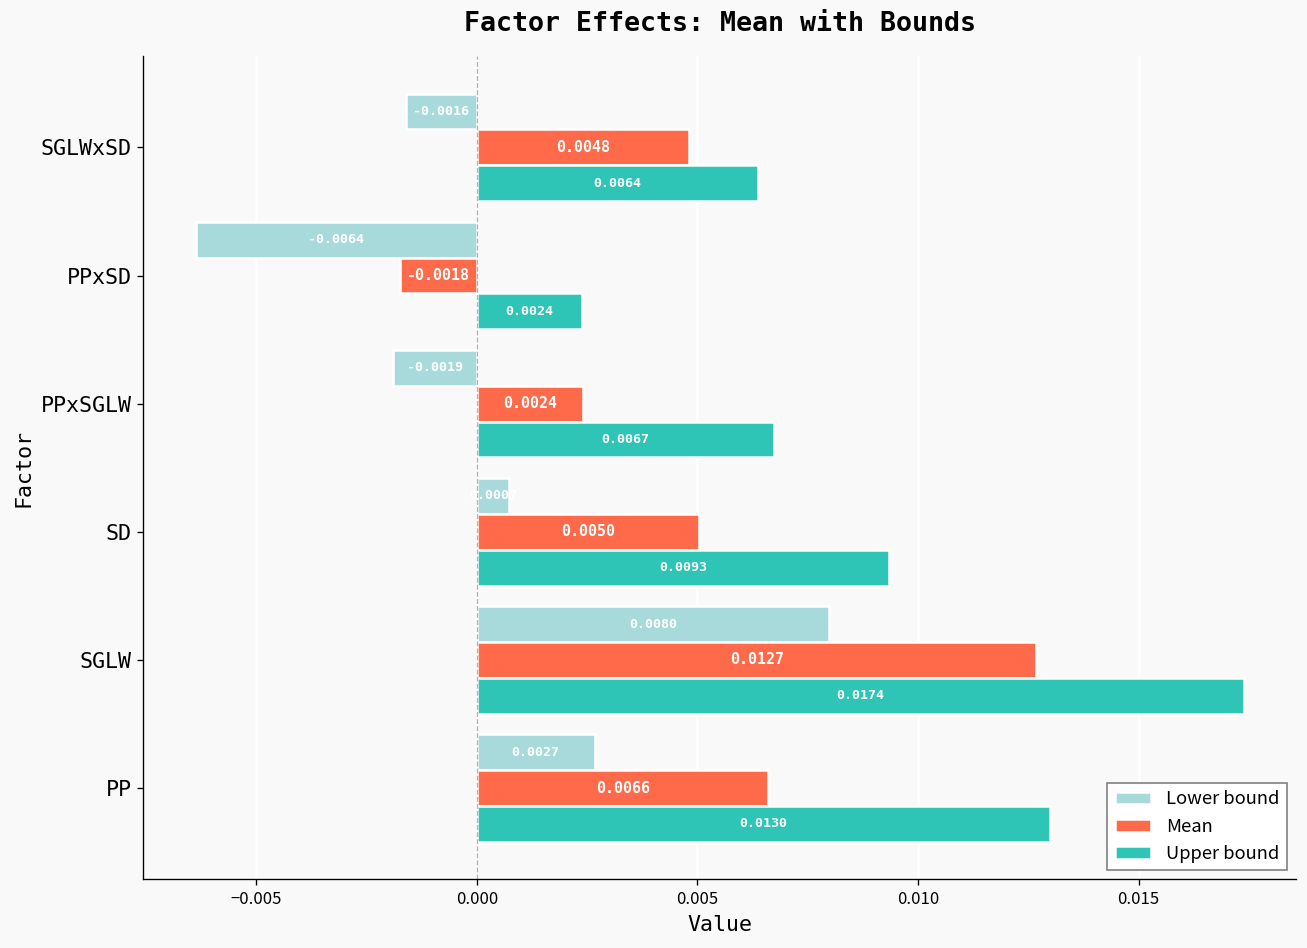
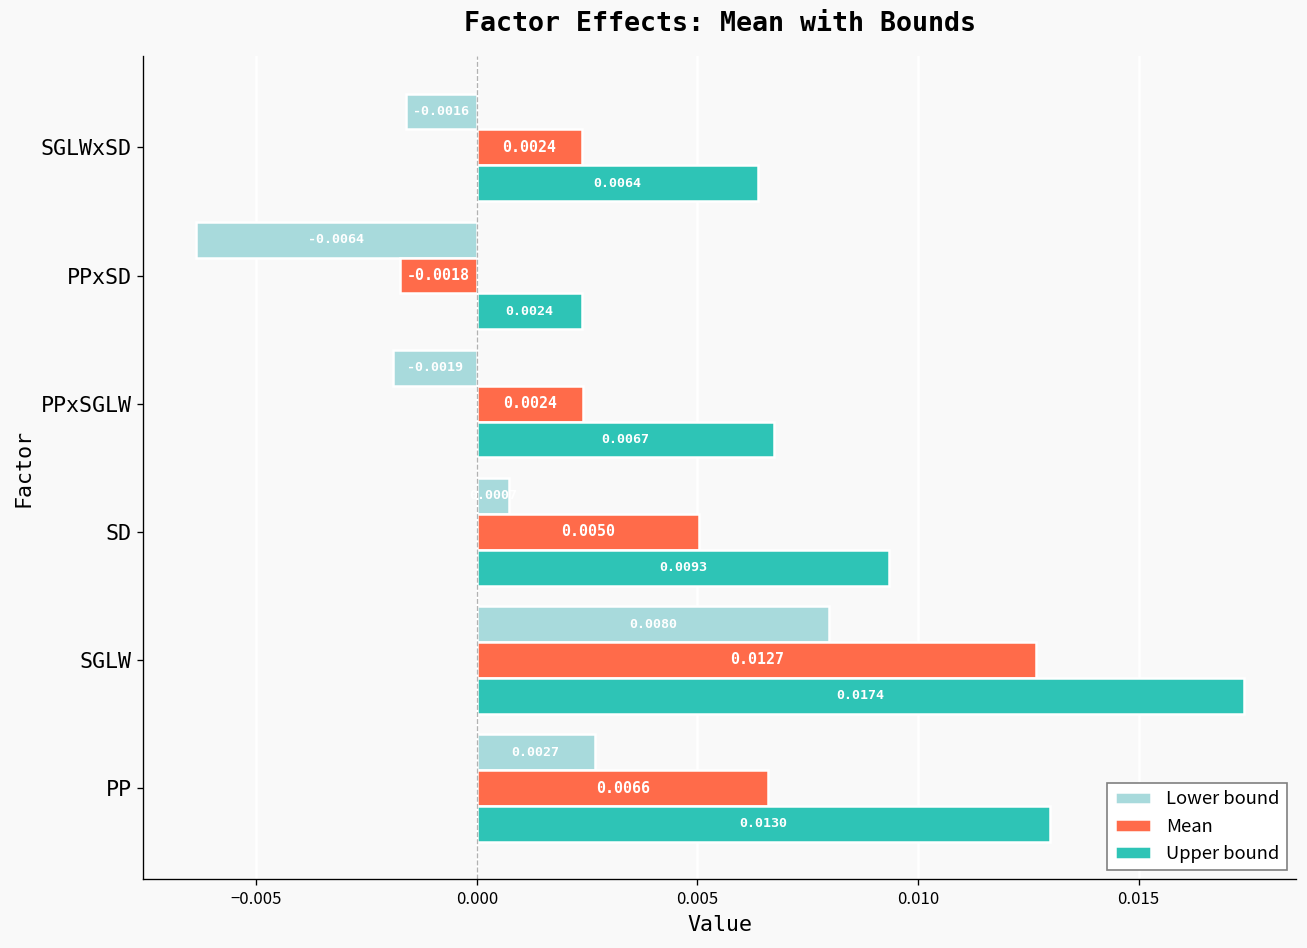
  {
    "Lower bound": {
      "SGLWxSD": -0.0016,
      "PPxSD": -0.0064,
      "PPxSGLW": -0.0019,
      "SGLW": 0.0080,
      "PP": 0.0027
    },
    "Mean": {
-     "SGLWxSD": 0.0048,
+     "SGLWxSD": 0.0024,
      "PPxSD": -0.0018,
      "PPxSGLW": 0.0024,
      "SD": 0.0050,
      "SGLW": 0.0127,
      "PP": 0.0066
    },
    "Upper bound": {
      "SGLWxSD": 0.0064,
      "PPxSD": 0.0024,
      "PPxSGLW": 0.0067,
      "SD": 0.0093,
      "SGLW": 0.0174,
      "PP": 0.0130
    }
  }
